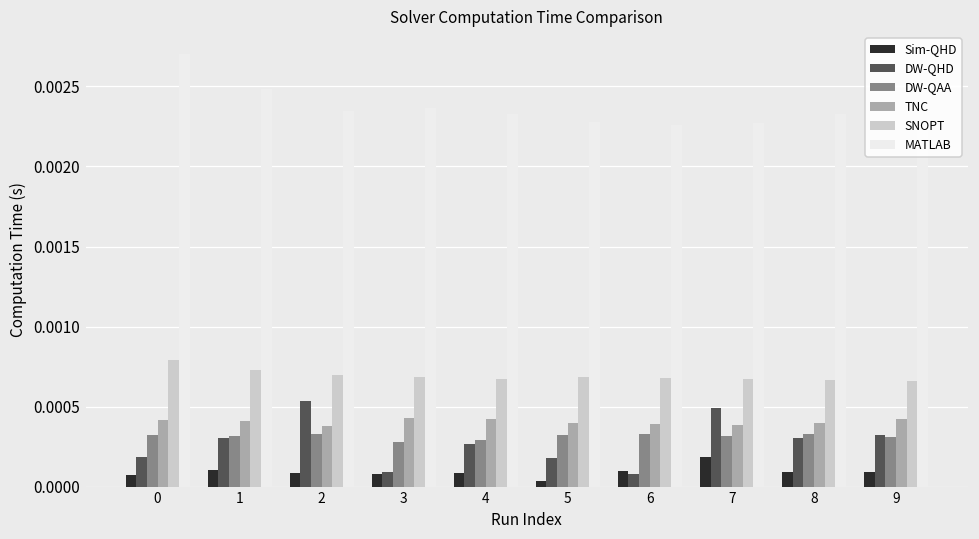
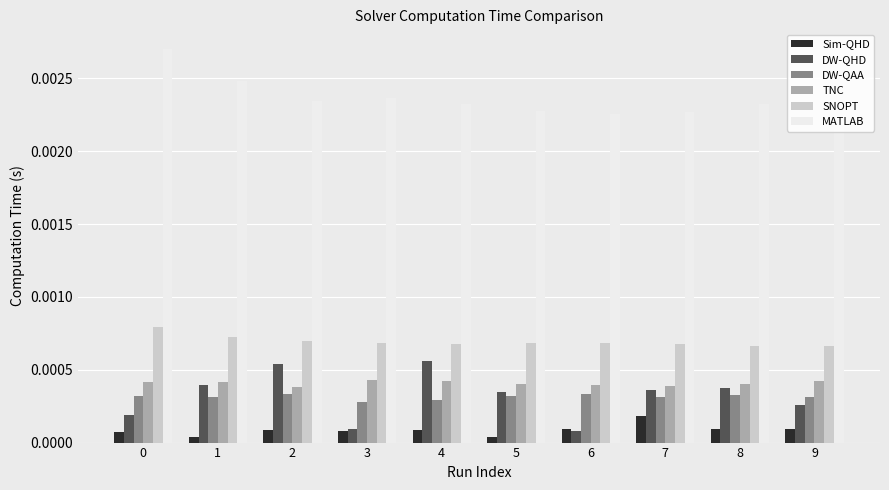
  {
    "Sim-QHD": {
      "0": 0.00007,
-     "1": 0.00010,
+     "1": 0.00004,
      "2": 0.00009,
      "3": 0.00008,
      "4": 0.00008,
      "5": 0.00004,
      "6": 0.00010,
      "7": 0.00018,
      "8": 0.00010,
      "9": 0.00010
    },
    "DW-QHD": {
      "0": 0.00019,
-     "1": 0.00031,
+     "1": 0.00039,
      "2": 0.00054,
      "3": 0.00010,
-     "4": 0.00027,
-     "5": 0.00018,
+     "4": 0.00056,
+     "5": 0.00034,
      "6": 0.00008,
-     "7": 0.00049,
-     "8": 0.00030,
-     "9": 0.00032
+     "7": 0.00036,
+     "8": 0.00037,
+     "9": 0.00026
    }
  }
